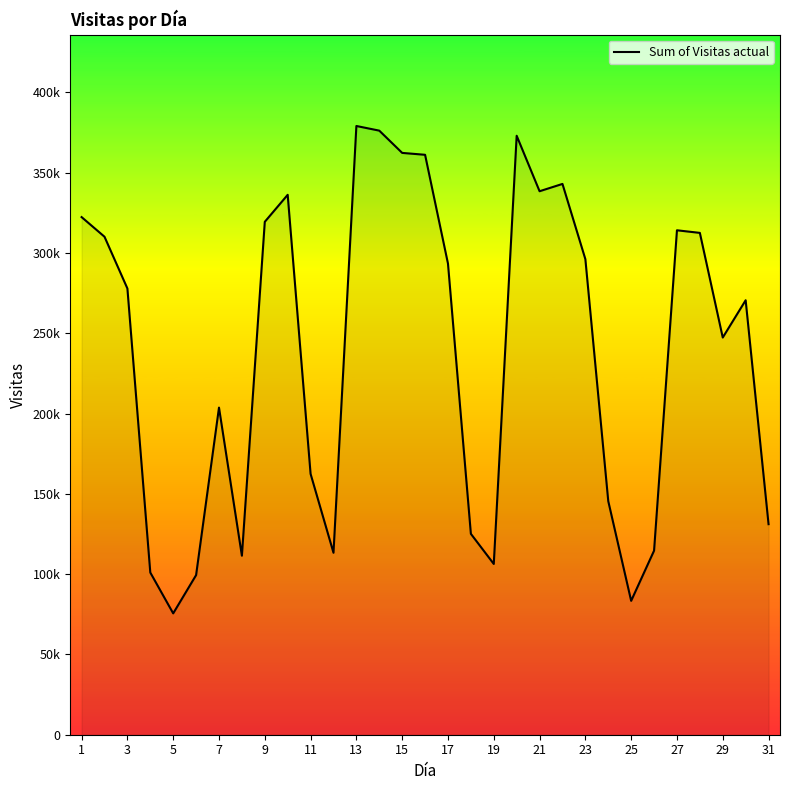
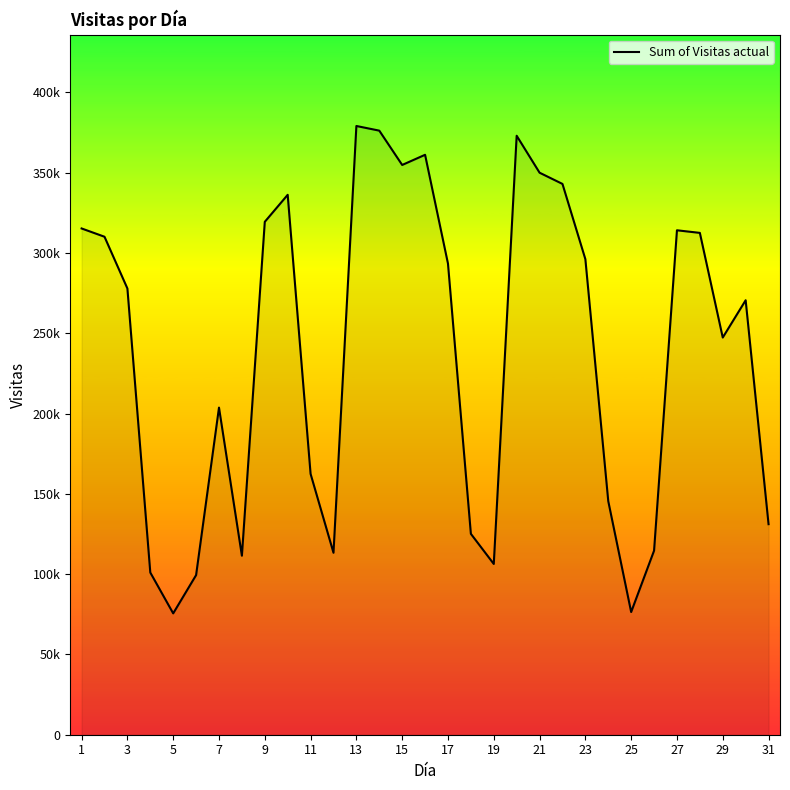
  {
-   "1": 322000,
+   "1": 315000,
    "3": 278000,
    "5": 76000,
    "7": 204000,
    "9": 319000,
    "11": 162000,
    "13": 379000,
-   "15": 362000,
+   "15": 355000,
    "17": 293000,
    "19": 106000,
-   "21": 338000,
+   "21": 350000,
    "23": 296000,
-   "25": 83000,
+   "25": 76000,
    "27": 314000,
    "29": 247000,
    "31": 131000
  }
